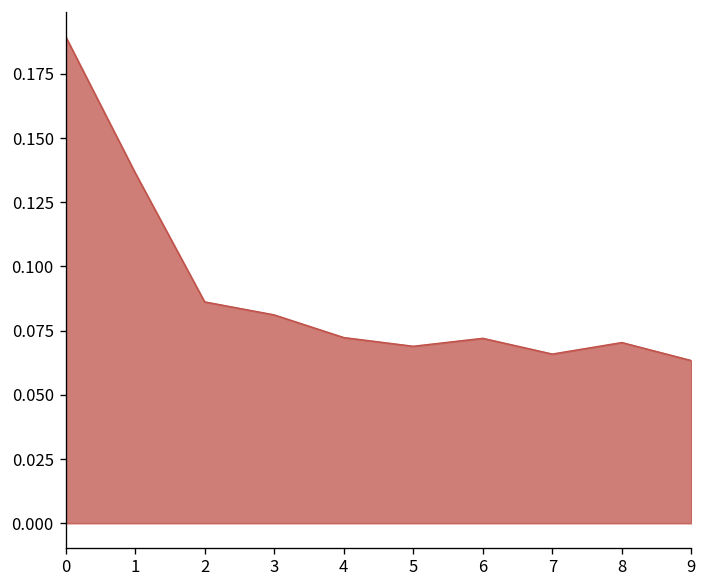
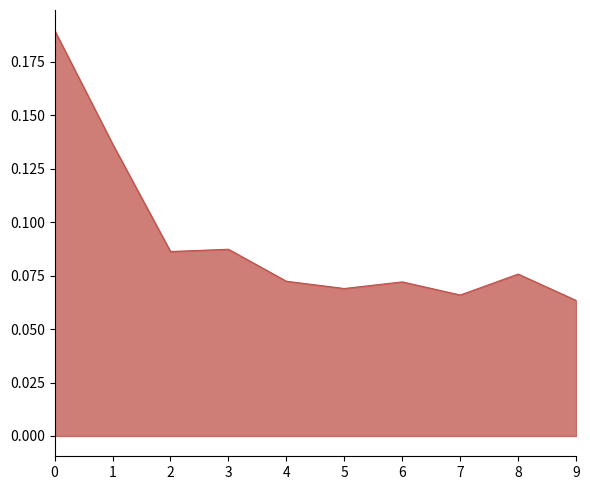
  {
    "0": 0.190,
    "1": 0.137,
    "2": 0.086,
-   "3": 0.081,
+   "3": 0.087,
    "4": 0.072,
    "5": 0.069,
    "6": 0.072,
    "7": 0.066,
-   "8": 0.070,
+   "8": 0.076,
    "9": 0.063
  }
